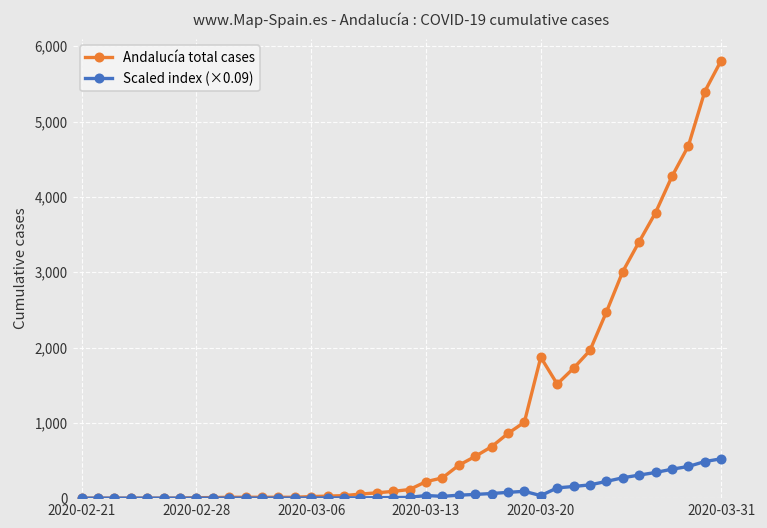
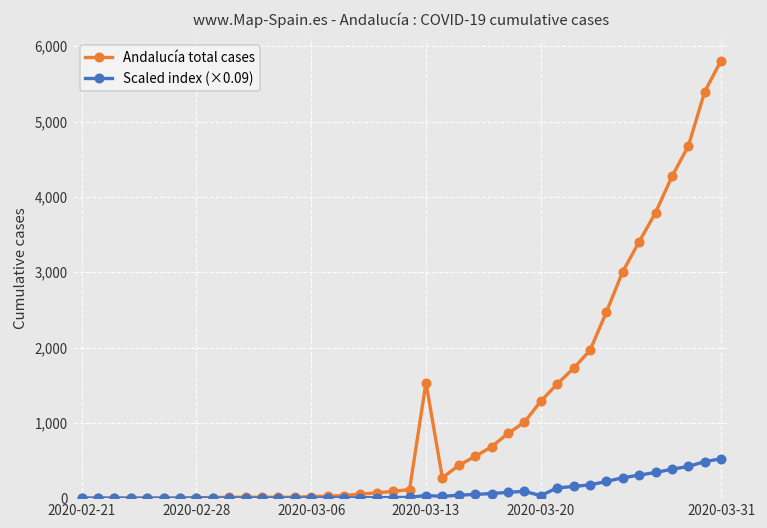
  {
    "Andalucía total cases": {
-     "2020-03-13": "200",
-     "2020-03-20": "1,900",
+     "2020-03-13": "1,500",
+     "2020-03-20": "1,300",
      "2020-03-31": "5,800"
    },
    "Scaled index (×0.09)": {
      "2020-03-13": "0",
      "2020-03-20": "0",
      "2020-03-31": "500"
    }
  }
